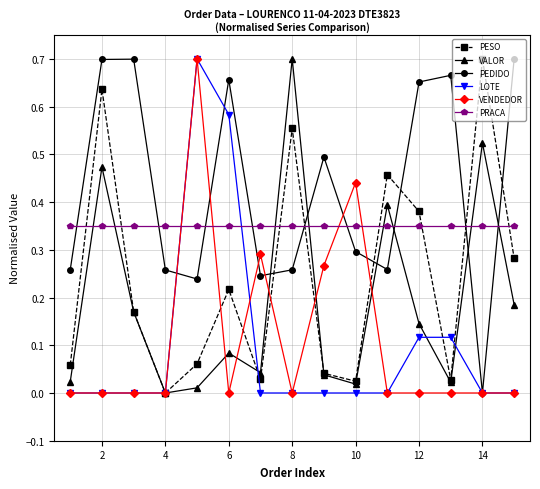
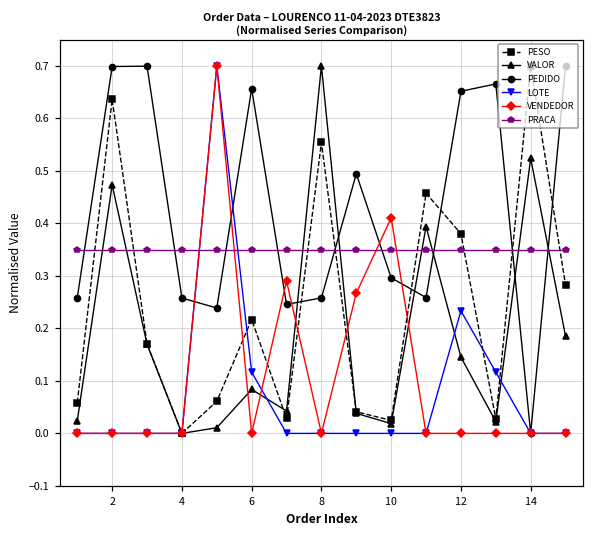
  {
    "LOTE": {
-     "6": 0.58,
+     "6": 0.12,
      "10": 0.00,
-     "12": 0.12
+     "12": 0.23
    },
    "VENDEDOR": {
      "6": 0.00,
-     "10": 0.44,
+     "10": 0.41,
      "12": 0.00
    },
    "PRACA": {
      "2": 0.35,
      "4": 0.35,
      "6": 0.35,
      "8": 0.35,
      "10": 0.35,
      "12": 0.35,
      "14": 0.35
    }
  }
